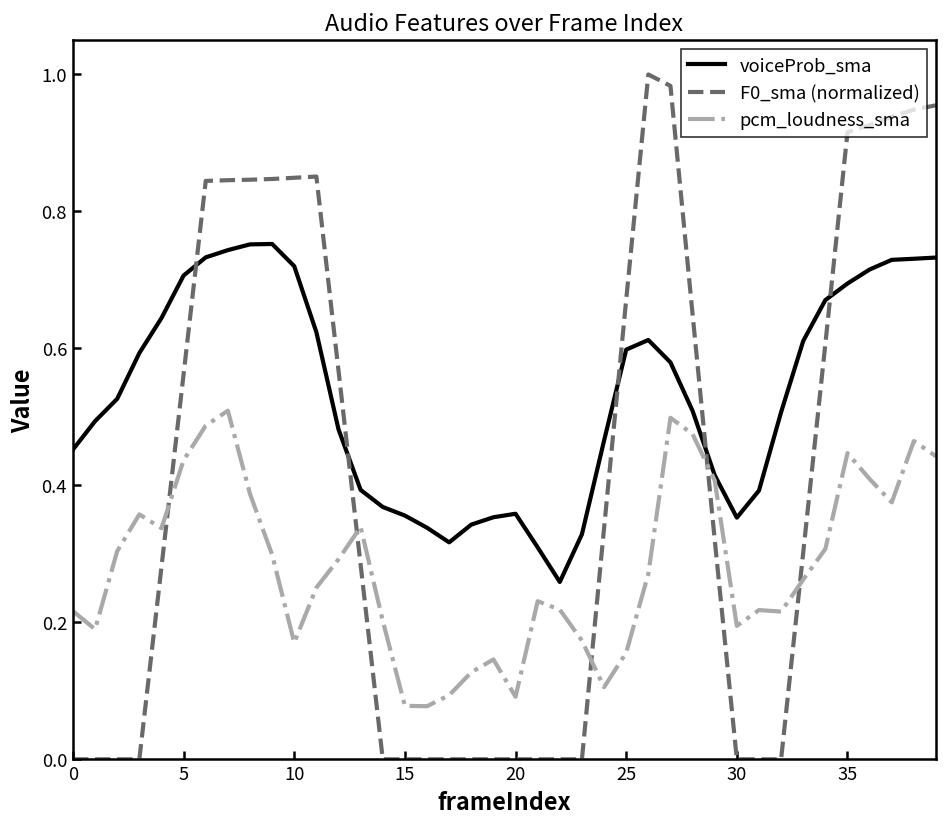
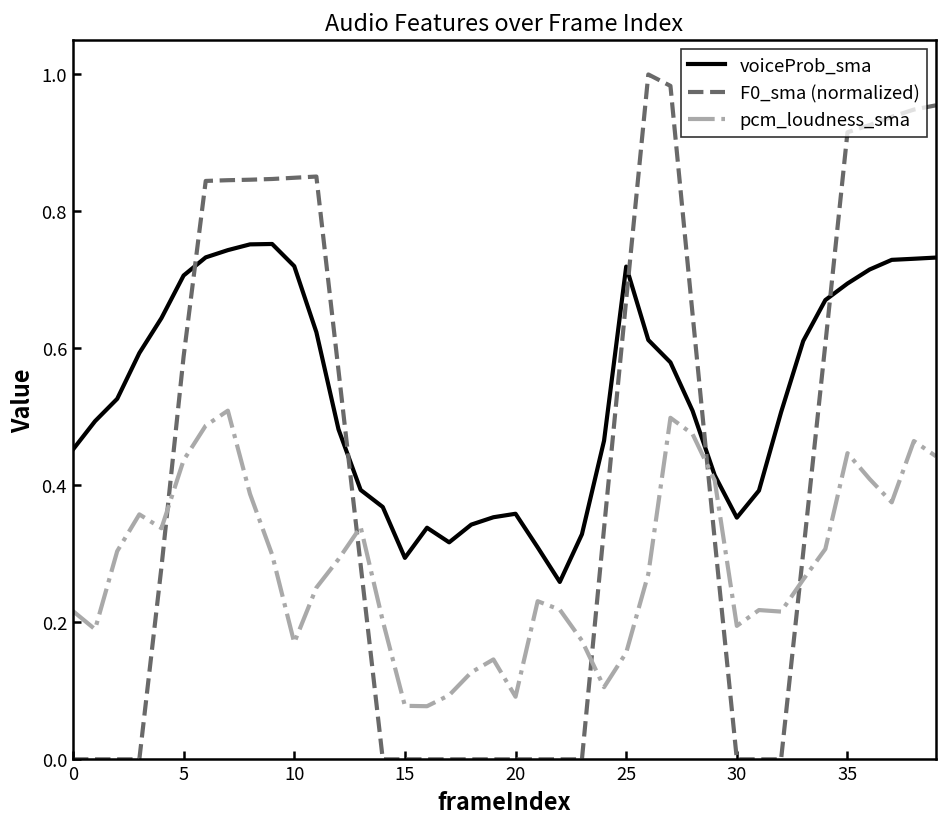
  {
    "voiceProb_sma": {
      "0": 0.45,
      "5": 0.71,
      "10": 0.72,
-     "15": 0.36,
+     "15": 0.29,
      "20": 0.36,
-     "25": 0.60,
+     "25": 0.72,
      "30": 0.35,
      "35": 0.69
    },
    "F0_sma (normalized)": {
      "0": 0.00,
-     "5": 0.56,
+     "5": 0.59,
      "10": 0.85,
      "15": 0.00,
      "20": 0.00,
      "25": 0.67,
      "30": 0.00
    },
    "pcm_loudness_sma": {
      "0": 0.22,
      "5": 0.44,
      "10": 0.17,
      "15": 0.08,
      "20": 0.09,
      "25": 0.16,
      "30": 0.19,
      "35": 0.45
    }
  }
